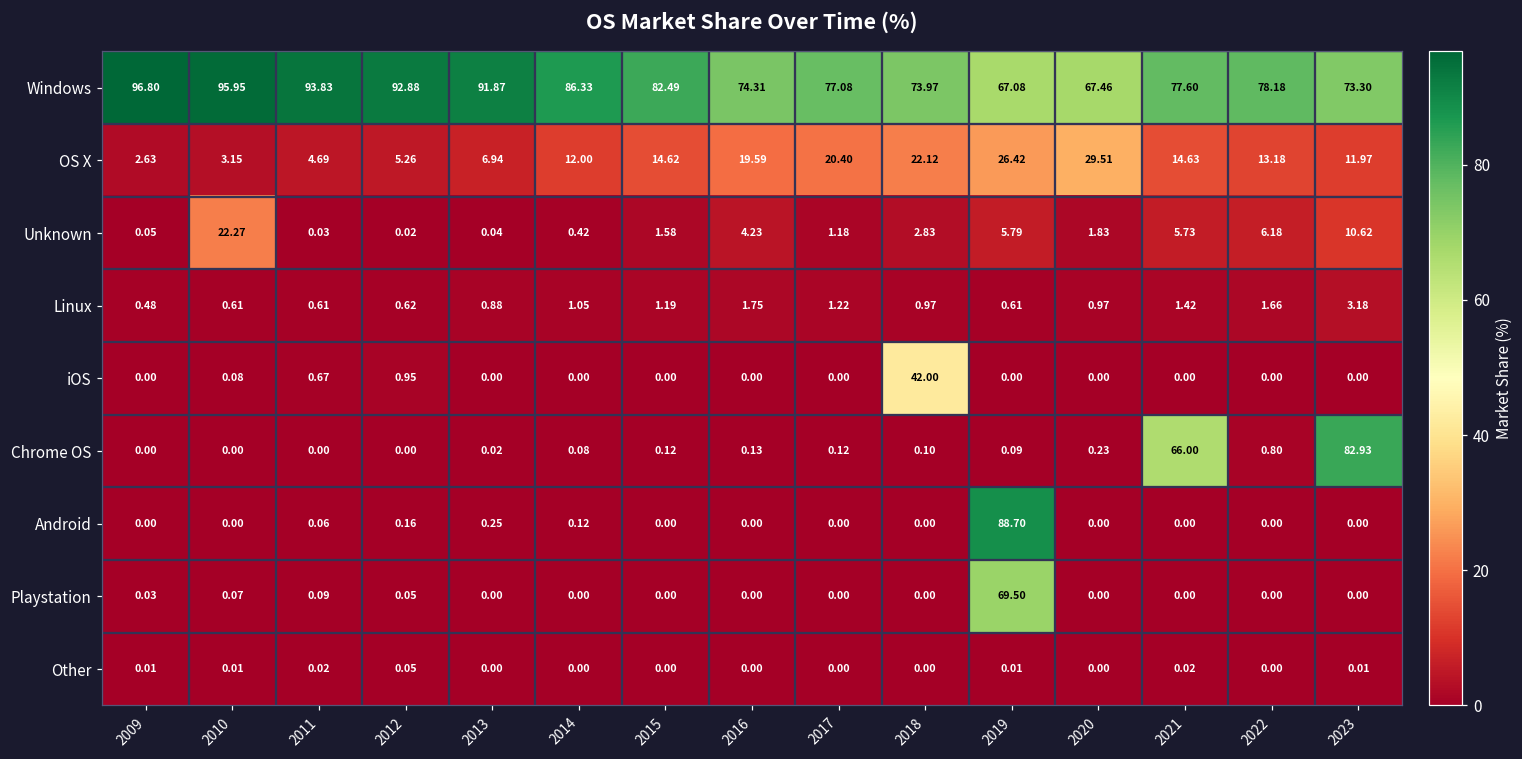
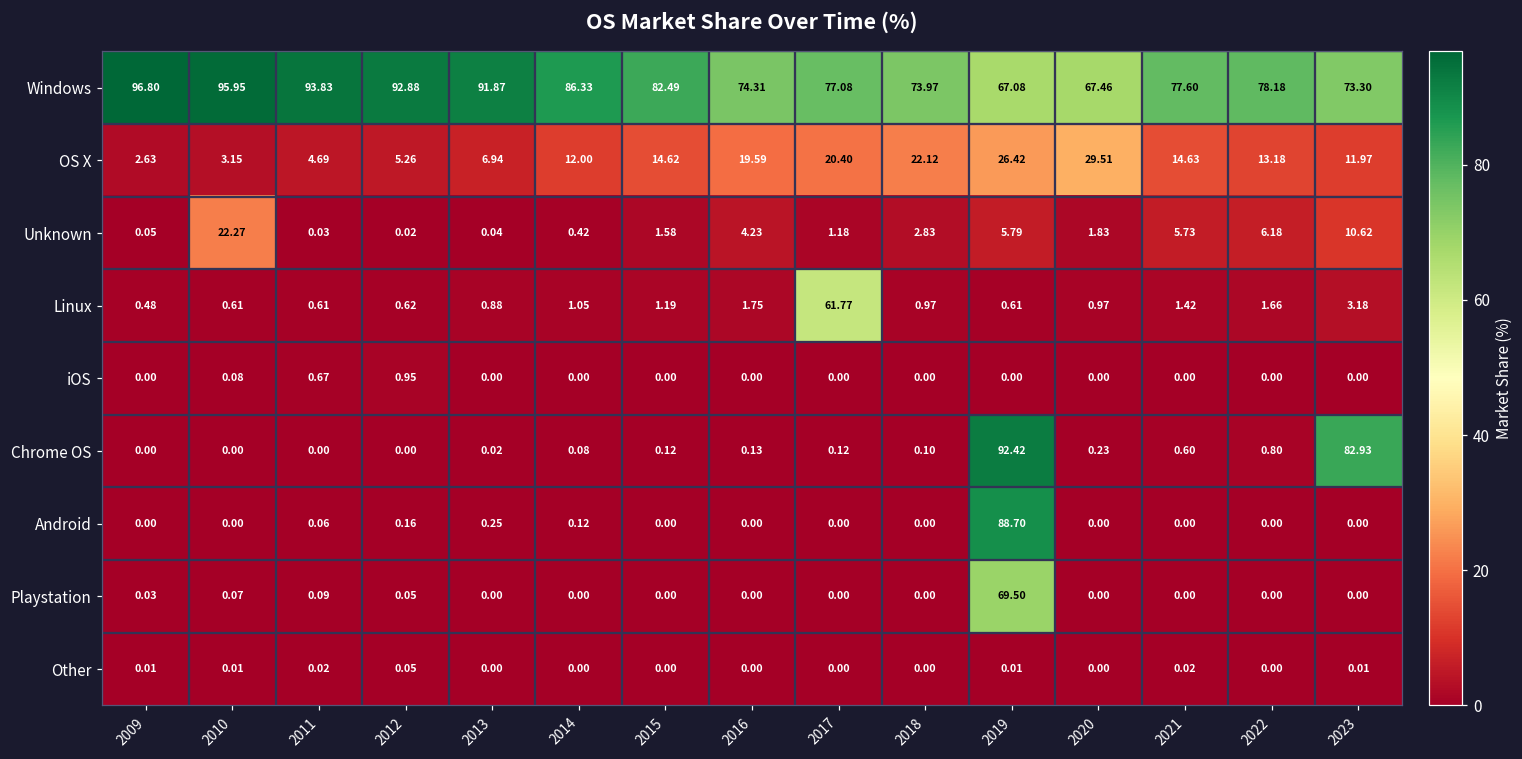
  {
    "Windows": {
      "2009": 96.80,
      "2010": 95.95,
      "2011": 93.83,
      "2012": 92.88,
      "2013": 91.87,
      "2014": 86.33,
      "2015": 82.49,
      "2016": 74.31,
      "2017": 77.08,
      "2018": 73.97,
      "2019": 67.08,
      "2020": 67.46,
      "2021": 77.60,
      "2022": 78.18,
      "2023": 73.30
    },
    "OS X": {
      "2009": 2.63,
      "2010": 3.15,
      "2011": 4.69,
      "2012": 5.26,
      "2013": 6.94,
      "2014": 12.00,
      "2015": 14.62,
      "2016": 19.59,
      "2017": 20.40,
      "2018": 22.12,
      "2019": 26.42,
      "2020": 29.51,
      "2021": 14.63,
      "2022": 13.18,
      "2023": 11.97
    },
    "Unknown": {
      "2009": 0.05,
      "2010": 22.27,
      "2011": 0.03,
      "2012": 0.02,
      "2013": 0.04,
      "2014": 0.42,
      "2015": 1.58,
      "2016": 4.23,
      "2017": 1.18,
      "2018": 2.83,
      "2019": 5.79,
      "2020": 1.83,
      "2021": 5.73,
      "2022": 6.18,
      "2023": 10.62
    },
    "Linux": {
      "2009": 0.48,
      "2010": 0.61,
      "2011": 0.61,
      "2012": 0.62,
      "2013": 0.88,
      "2014": 1.05,
      "2015": 1.19,
      "2016": 1.75,
-     "2017": 1.22,
+     "2017": 61.77,
      "2018": 0.97,
      "2019": 0.61,
      "2020": 0.97,
      "2021": 1.42,
      "2022": 1.66,
      "2023": 3.18
    },
    "iOS": {
      "2009": 0.00,
      "2010": 0.08,
      "2011": 0.67,
      "2012": 0.95,
      "2013": 0.00,
      "2014": 0.00,
      "2015": 0.00,
      "2016": 0.00,
      "2017": 0.00,
-     "2018": 42.00,
+     "2018": 0.00,
      "2019": 0.00,
      "2020": 0.00,
      "2021": 0.00,
      "2022": 0.00,
      "2023": 0.00
    },
    "Chrome OS": {
      "2009": 0.00,
      "2010": 0.00,
      "2011": 0.00,
      "2012": 0.00,
      "2013": 0.02,
      "2014": 0.08,
      "2015": 0.12,
      "2016": 0.13,
      "2017": 0.12,
      "2018": 0.10,
-     "2019": 0.09,
+     "2019": 92.42,
      "2020": 0.23,
-     "2021": 66.00,
+     "2021": 0.60,
      "2022": 0.80,
      "2023": 82.93
    },
    "Android": {
      "2009": 0.00,
      "2010": 0.00,
      "2011": 0.06,
      "2012": 0.16,
      "2013": 0.25,
      "2014": 0.12,
      "2015": 0.00,
      "2016": 0.00,
      "2017": 0.00,
      "2018": 0.00,
      "2019": 88.70,
      "2020": 0.00,
      "2021": 0.00,
      "2022": 0.00,
      "2023": 0.00
    },
    "Playstation": {
      "2009": 0.03,
      "2010": 0.07,
      "2011": 0.09,
      "2012": 0.05,
      "2013": 0.00,
      "2014": 0.00,
      "2015": 0.00,
      "2016": 0.00,
      "2017": 0.00,
      "2018": 0.00,
      "2019": 69.50,
      "2020": 0.00,
      "2021": 0.00,
      "2022": 0.00,
      "2023": 0.00
    },
    "Other": {
      "2009": 0.01,
      "2010": 0.01,
      "2011": 0.02,
      "2012": 0.05,
      "2013": 0.00,
      "2014": 0.00,
      "2015": 0.00,
      "2016": 0.00,
      "2017": 0.00,
      "2018": 0.00,
      "2019": 0.01,
      "2020": 0.00,
      "2021": 0.02,
      "2022": 0.00,
      "2023": 0.01
    }
  }
